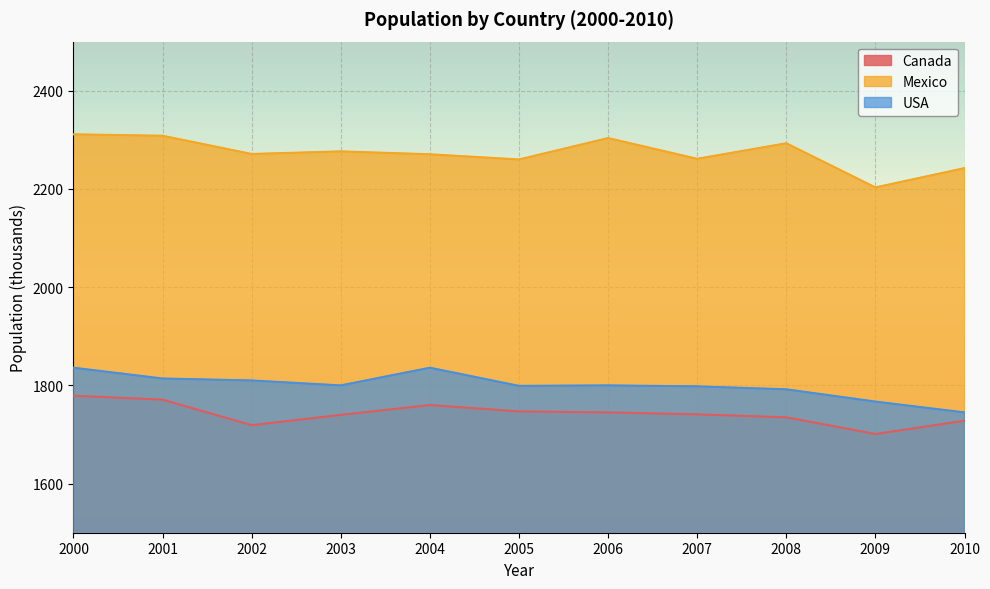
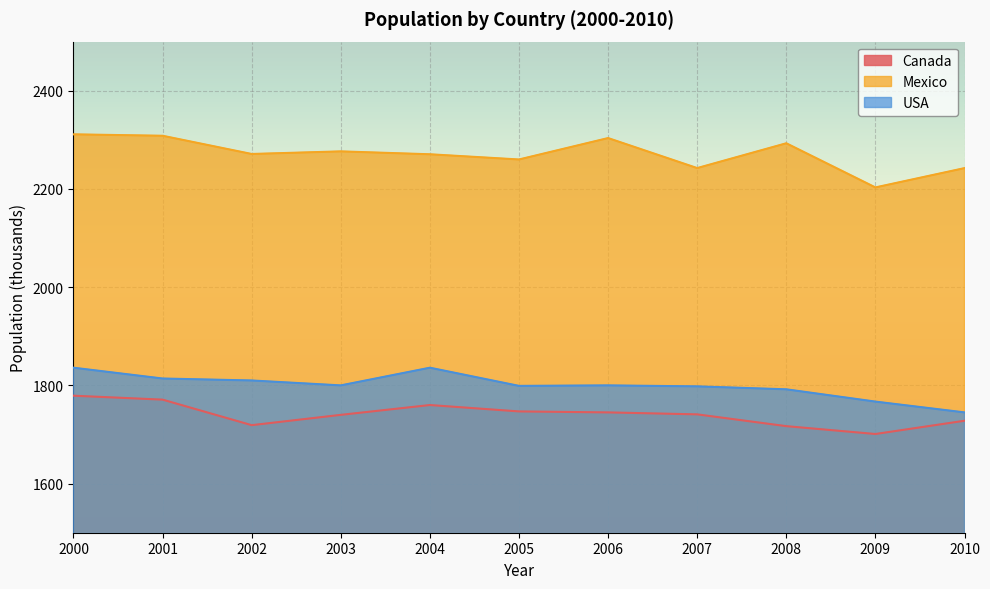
  {
    "Canada": {
      "2000": 1780,
      "2001": 1770,
      "2002": 1720,
      "2003": 1740,
      "2004": 1760,
      "2005": 1750,
      "2006": 1750,
      "2007": 1740,
-     "2008": 1740,
+     "2008": 1720,
      "2009": 1700,
      "2010": 1730
    },
    "Mexico": {
      "2000": 2310,
      "2001": 2310,
      "2002": 2270,
      "2003": 2280,
      "2004": 2270,
      "2005": 2260,
      "2006": 2300,
-     "2007": 2260,
+     "2007": 2240,
      "2008": 2290,
      "2009": 2200,
      "2010": 2240
    },
    "USA": {
      "2000": 1840,
      "2001": 1810,
      "2002": 1810,
      "2003": 1800,
      "2004": 1840,
      "2005": 1800,
      "2006": 1800,
      "2007": 1800,
      "2008": 1790,
      "2009": 1770,
      "2010": 1750
    }
  }
